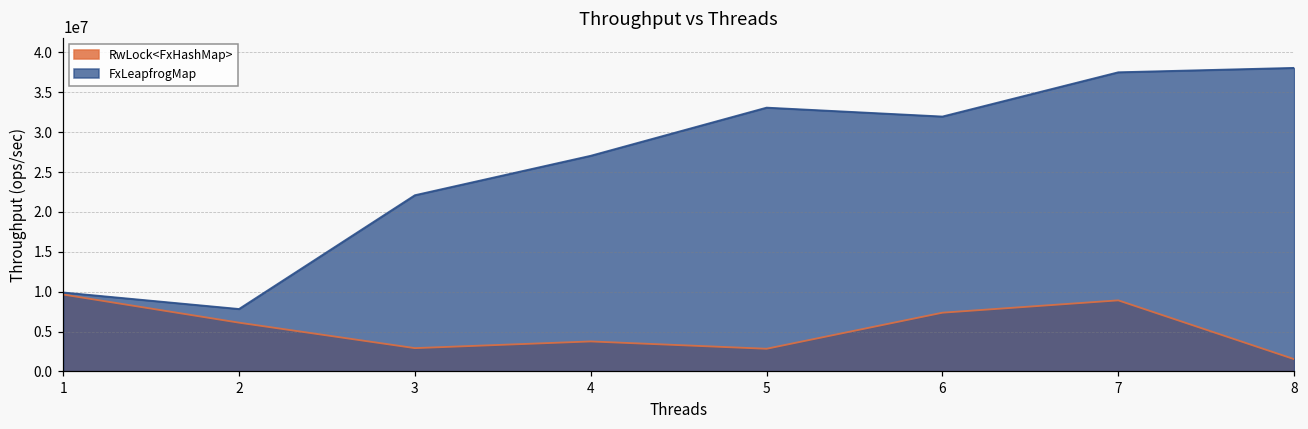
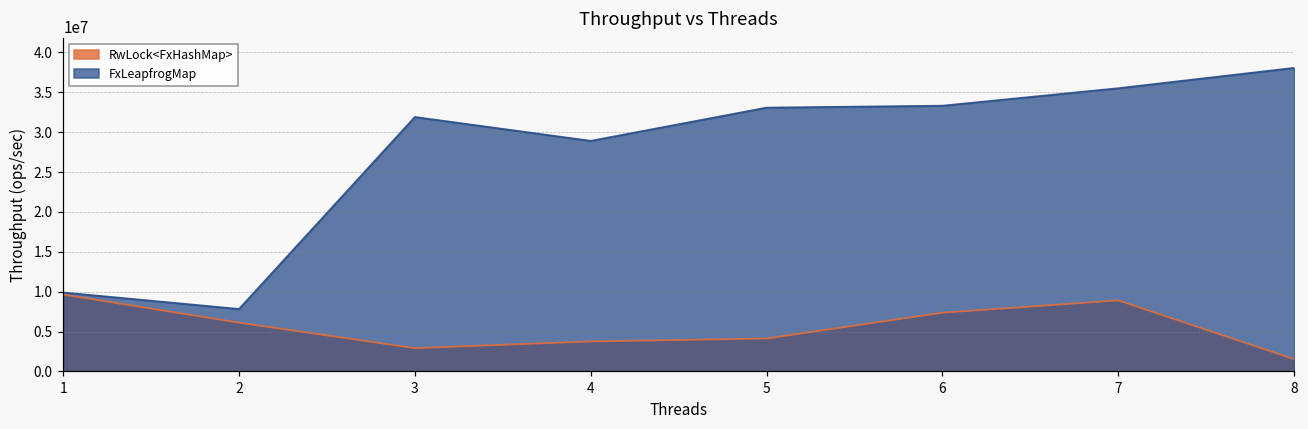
  {
    "RwLock<FxHashMap>": {
      "2": 6000000,
      "3": 3000000,
      "4": 4000000,
-     "5": 3000000,
+     "5": 4000000,
      "6": 7000000,
      "7": 9000000,
      "8": 2000000
    },
    "FxLeapfrogMap": {
      "2": 8000000,
-     "3": 22000000,
-     "4": 27000000,
+     "3": 32000000,
+     "4": 29000000,
      "5": 33000000,
-     "6": 32000000,
-     "7": 38000000,
+     "6": 33000000,
+     "7": 35000000,
      "8": 38000000
    }
  }
